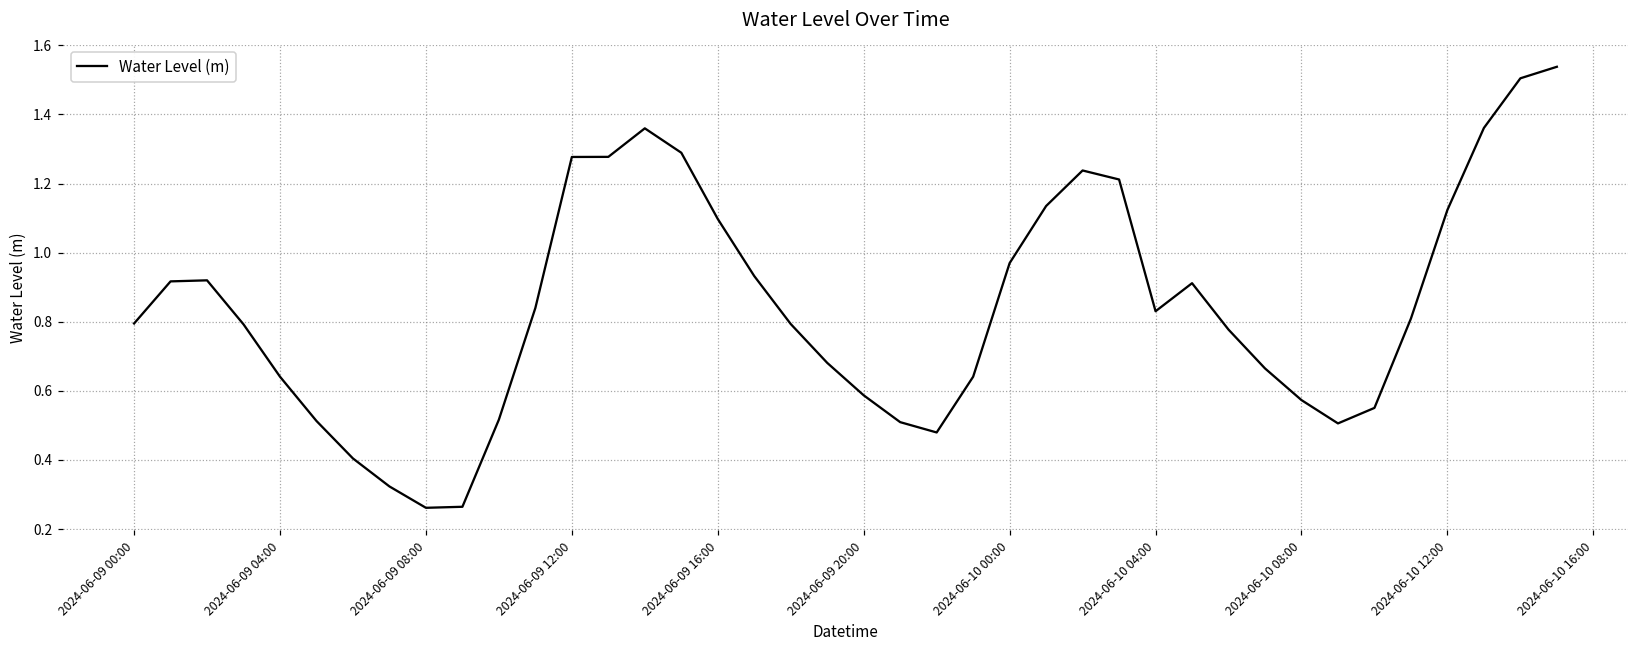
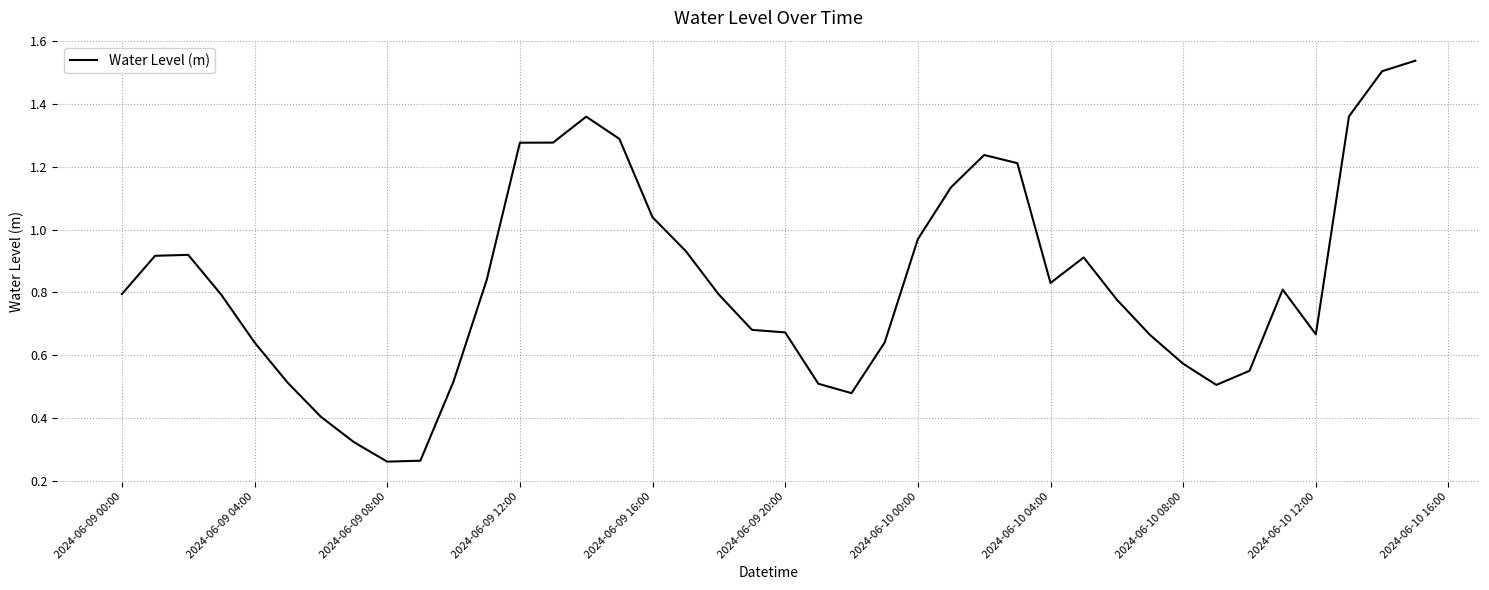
  {
    "2024-06-09 00:00": 0.79,
    "2024-06-09 04:00": 0.64,
    "2024-06-09 08:00": 0.26,
    "2024-06-09 12:00": 1.28,
-   "2024-06-09 16:00": 1.10,
-   "2024-06-09 20:00": 0.59,
+   "2024-06-09 16:00": 1.04,
+   "2024-06-09 20:00": 0.67,
    "2024-06-10 00:00": 0.97,
    "2024-06-10 04:00": 0.83,
    "2024-06-10 08:00": 0.57,
-   "2024-06-10 12:00": 1.12
+   "2024-06-10 12:00": 0.67
  }
